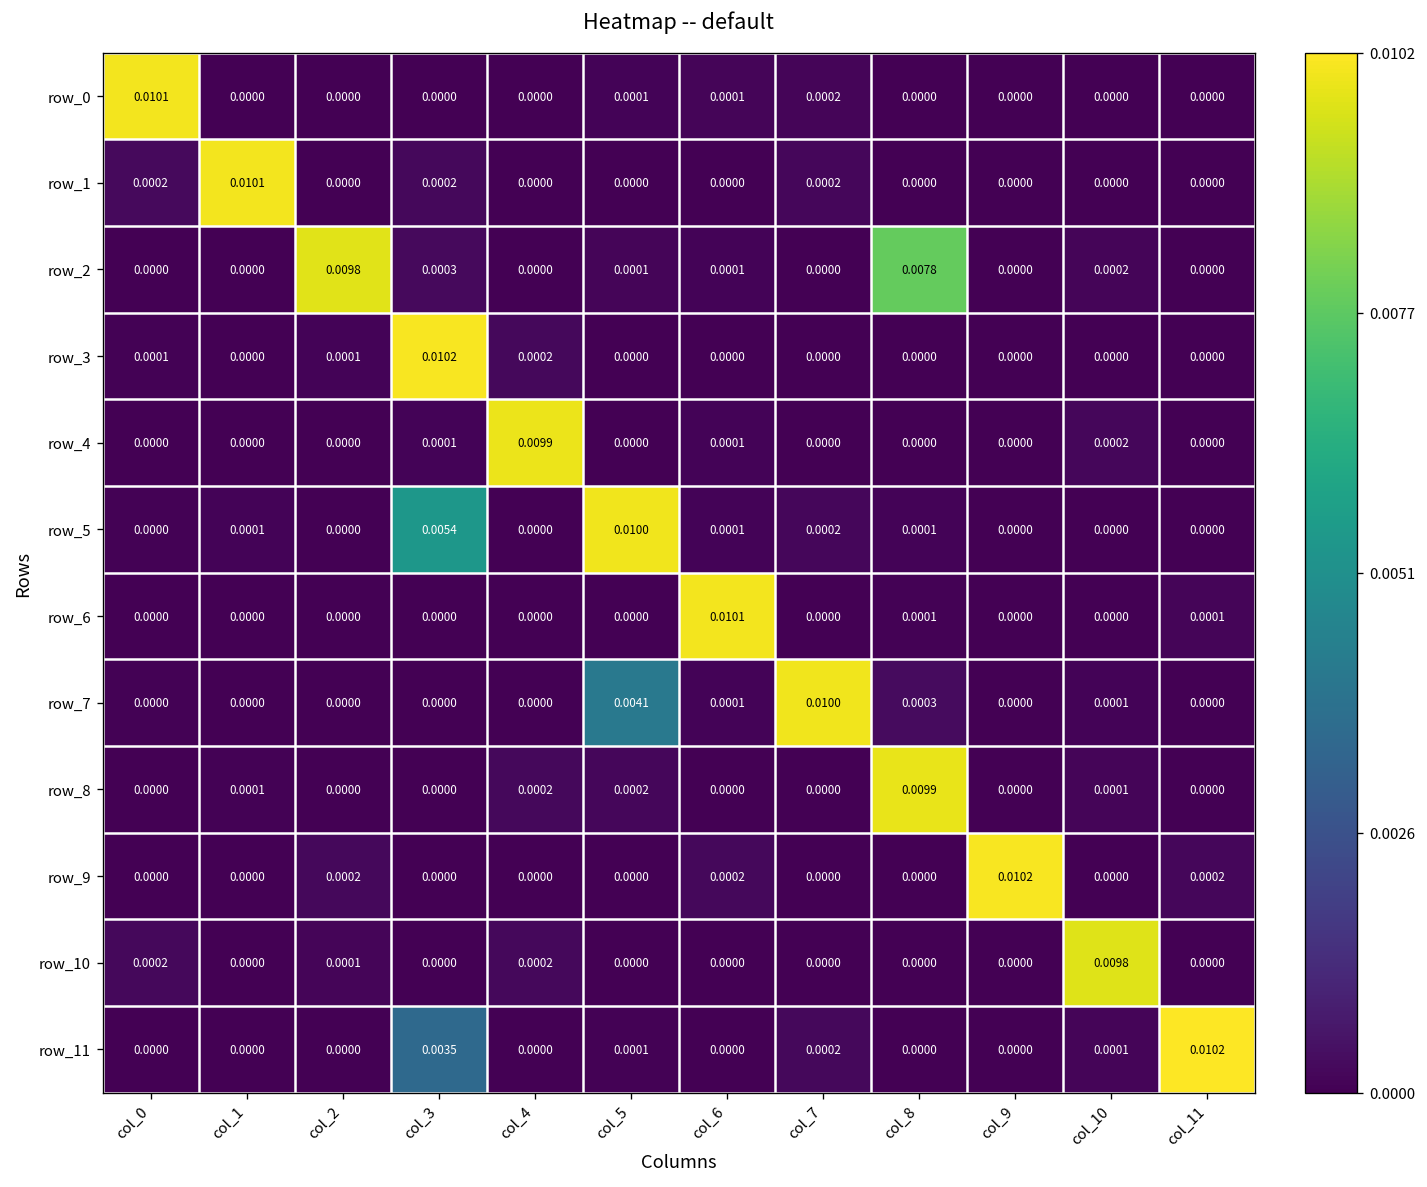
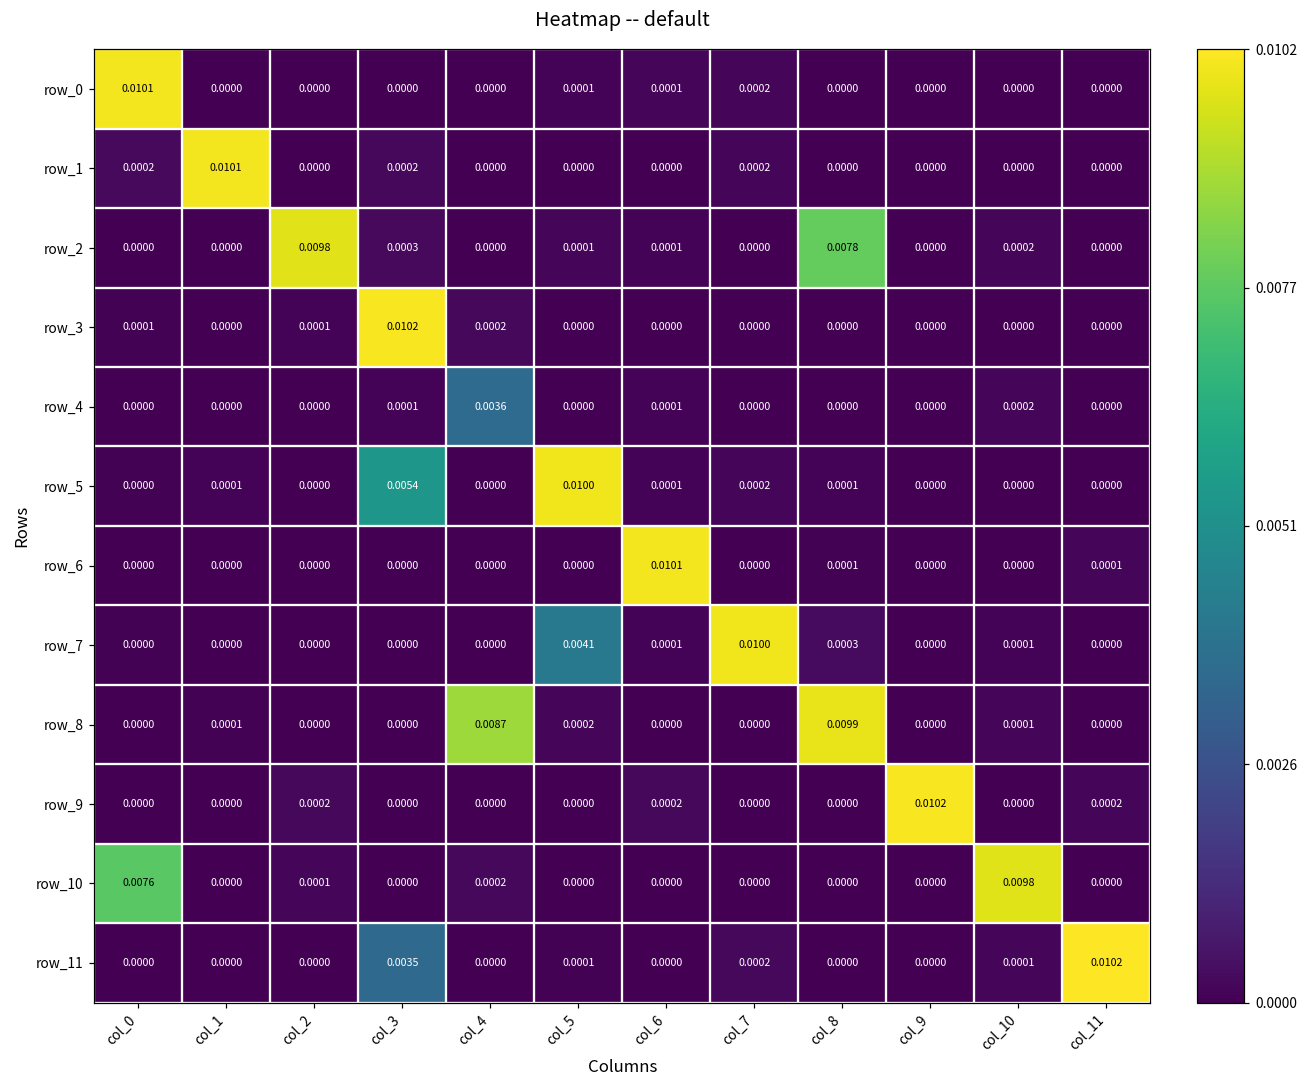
  {
    "row_0": {
      "col_0": 0.0101,
      "col_1": 0.0000,
      "col_2": 0.0000,
      "col_3": 0.0000,
      "col_4": 0.0000,
      "col_5": 0.0001,
      "col_6": 0.0001,
      "col_7": 0.0002,
      "col_8": 0.0000,
      "col_9": 0.0000,
      "col_10": 0.0000,
      "col_11": 0.0000
    },
    "row_1": {
      "col_0": 0.0002,
      "col_1": 0.0101,
      "col_2": 0.0000,
      "col_3": 0.0002,
      "col_4": 0.0000,
      "col_5": 0.0000,
      "col_6": 0.0000,
      "col_7": 0.0002,
      "col_8": 0.0000,
      "col_9": 0.0000,
      "col_10": 0.0000,
      "col_11": 0.0000
    },
    "row_2": {
      "col_0": 0.0000,
      "col_1": 0.0000,
      "col_2": 0.0098,
      "col_3": 0.0003,
      "col_4": 0.0000,
      "col_5": 0.0001,
      "col_6": 0.0001,
      "col_7": 0.0000,
      "col_8": 0.0078,
      "col_9": 0.0000,
      "col_10": 0.0002,
      "col_11": 0.0000
    },
    "row_3": {
      "col_0": 0.0001,
      "col_1": 0.0000,
      "col_2": 0.0001,
      "col_3": 0.0102,
      "col_4": 0.0002,
      "col_5": 0.0000,
      "col_6": 0.0000,
      "col_7": 0.0000,
      "col_8": 0.0000,
      "col_9": 0.0000,
      "col_10": 0.0000,
      "col_11": 0.0000
    },
    "row_4": {
      "col_0": 0.0000,
      "col_1": 0.0000,
      "col_2": 0.0000,
      "col_3": 0.0001,
-     "col_4": 0.0099,
+     "col_4": 0.0036,
      "col_5": 0.0000,
      "col_6": 0.0001,
      "col_7": 0.0000,
      "col_8": 0.0000,
      "col_9": 0.0000,
      "col_10": 0.0002,
      "col_11": 0.0000
    },
    "row_5": {
      "col_0": 0.0000,
      "col_1": 0.0001,
      "col_2": 0.0000,
      "col_3": 0.0054,
      "col_4": 0.0000,
      "col_5": 0.0100,
      "col_6": 0.0001,
      "col_7": 0.0002,
      "col_8": 0.0001,
      "col_9": 0.0000,
      "col_10": 0.0000,
      "col_11": 0.0000
    },
    "row_6": {
      "col_0": 0.0000,
      "col_1": 0.0000,
      "col_2": 0.0000,
      "col_3": 0.0000,
      "col_4": 0.0000,
      "col_5": 0.0000,
      "col_6": 0.0101,
      "col_7": 0.0000,
      "col_8": 0.0001,
      "col_9": 0.0000,
      "col_10": 0.0000,
      "col_11": 0.0001
    },
    "row_7": {
      "col_0": 0.0000,
      "col_1": 0.0000,
      "col_2": 0.0000,
      "col_3": 0.0000,
      "col_4": 0.0000,
      "col_5": 0.0041,
      "col_6": 0.0001,
      "col_7": 0.0100,
      "col_8": 0.0003,
      "col_9": 0.0000,
      "col_10": 0.0001,
      "col_11": 0.0000
    },
    "row_8": {
      "col_0": 0.0000,
      "col_1": 0.0001,
      "col_2": 0.0000,
      "col_3": 0.0000,
-     "col_4": 0.0002,
+     "col_4": 0.0087,
      "col_5": 0.0002,
      "col_6": 0.0000,
      "col_7": 0.0000,
      "col_8": 0.0099,
      "col_9": 0.0000,
      "col_10": 0.0001,
      "col_11": 0.0000
    },
    "row_9": {
      "col_0": 0.0000,
      "col_1": 0.0000,
      "col_2": 0.0002,
      "col_3": 0.0000,
      "col_4": 0.0000,
      "col_5": 0.0000,
      "col_6": 0.0002,
      "col_7": 0.0000,
      "col_8": 0.0000,
      "col_9": 0.0102,
      "col_10": 0.0000,
      "col_11": 0.0002
    },
    "row_10": {
-     "col_0": 0.0002,
+     "col_0": 0.0076,
      "col_1": 0.0000,
      "col_2": 0.0001,
      "col_3": 0.0000,
      "col_4": 0.0002,
      "col_5": 0.0000,
      "col_6": 0.0000,
      "col_7": 0.0000,
      "col_8": 0.0000,
      "col_9": 0.0000,
      "col_10": 0.0098,
      "col_11": 0.0000
    },
    "row_11": {
      "col_0": 0.0000,
      "col_1": 0.0000,
      "col_2": 0.0000,
      "col_3": 0.0035,
      "col_4": 0.0000,
      "col_5": 0.0001,
      "col_6": 0.0000,
      "col_7": 0.0002,
      "col_8": 0.0000,
      "col_9": 0.0000,
      "col_10": 0.0001,
      "col_11": 0.0102
    }
  }
